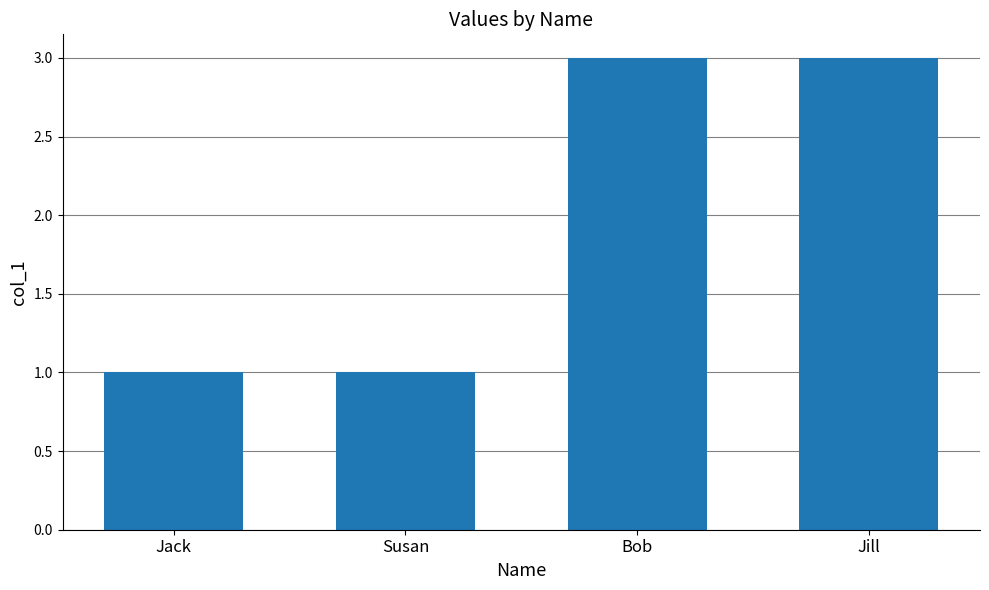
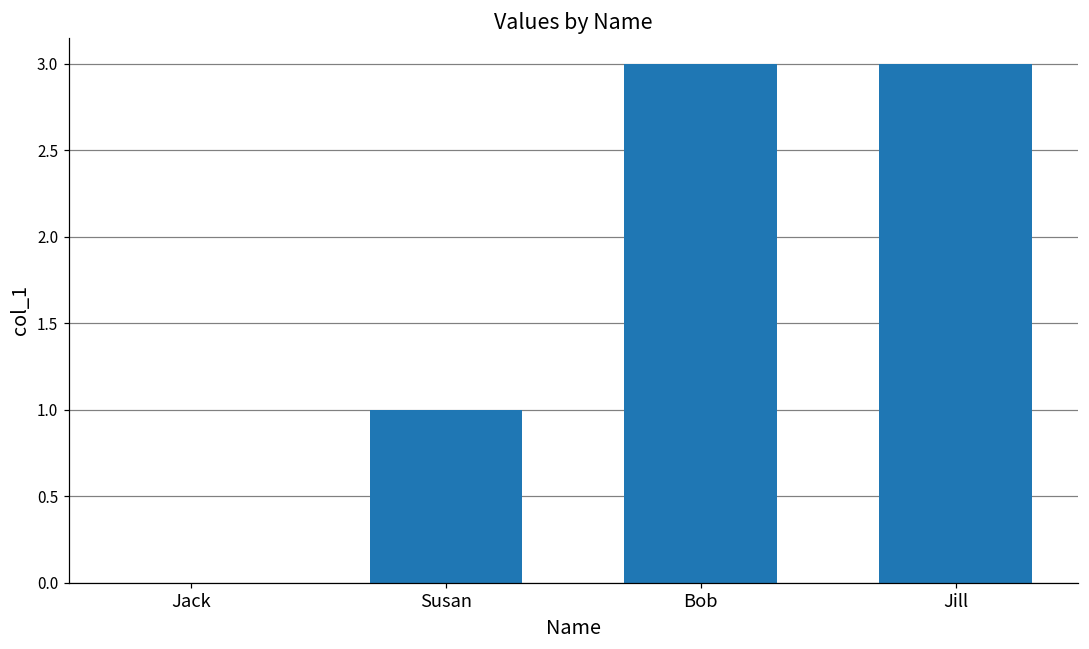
  {
-   "Jack": 1,
+   "Jack": 0,
    "Susan": 1,
    "Bob": 3,
    "Jill": 3
  }
